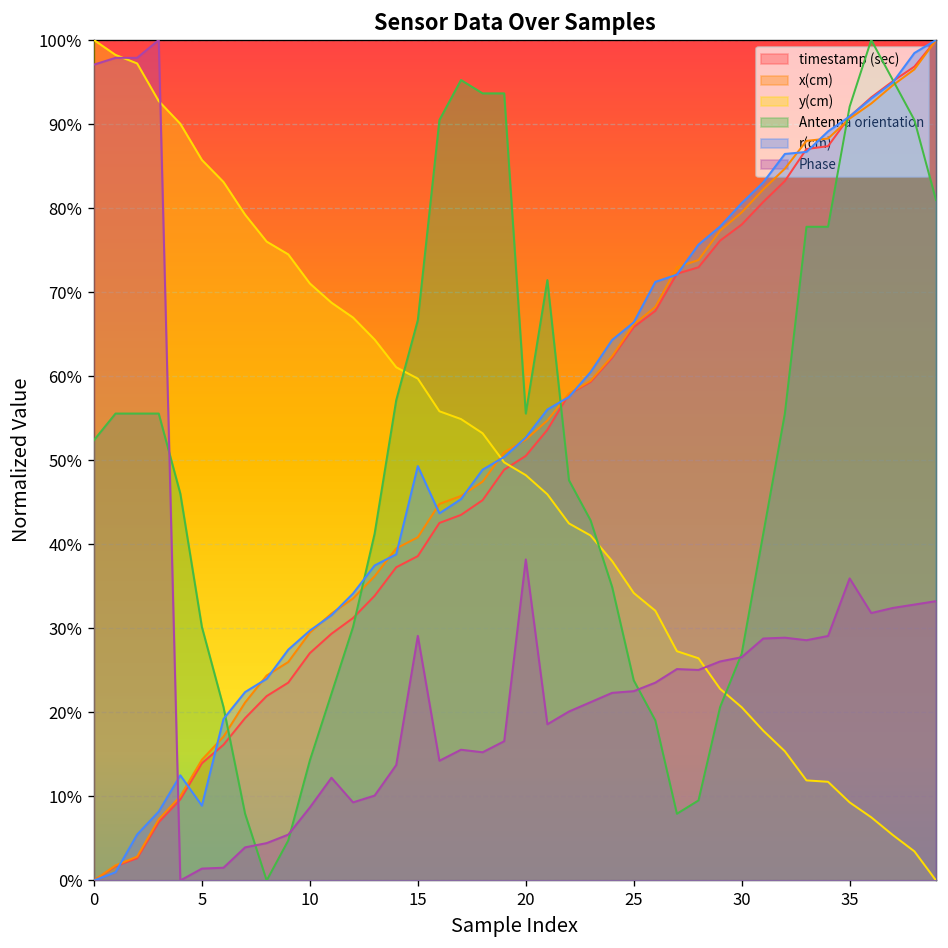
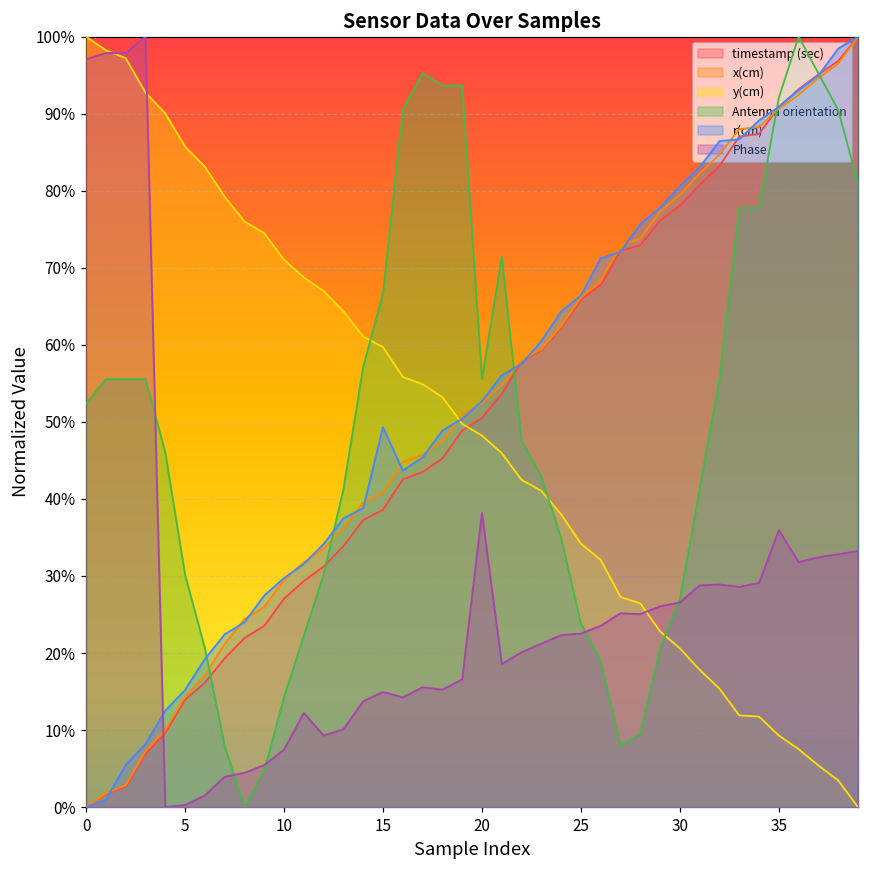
  {
    "Antenna orientation": {
      "0": "52%",
      "5": "30%",
      "10": "14%",
      "15": "67%",
      "20": "56%",
      "25": "24%",
      "30": "27%"
    },
    "r(cm)": {
-     "5": "9%",
+     "5": "15%",
      "15": "49%",
      "30": "81%"
    },
    "Phase": {
      "0": "97%",
-     "5": "1%",
-     "10": "9%",
-     "15": "29%",
+     "5": "0%",
+     "10": "7%",
+     "15": "15%",
      "20": "38%",
      "25": "23%",
      "30": "27%",
      "35": "36%"
    }
  }
